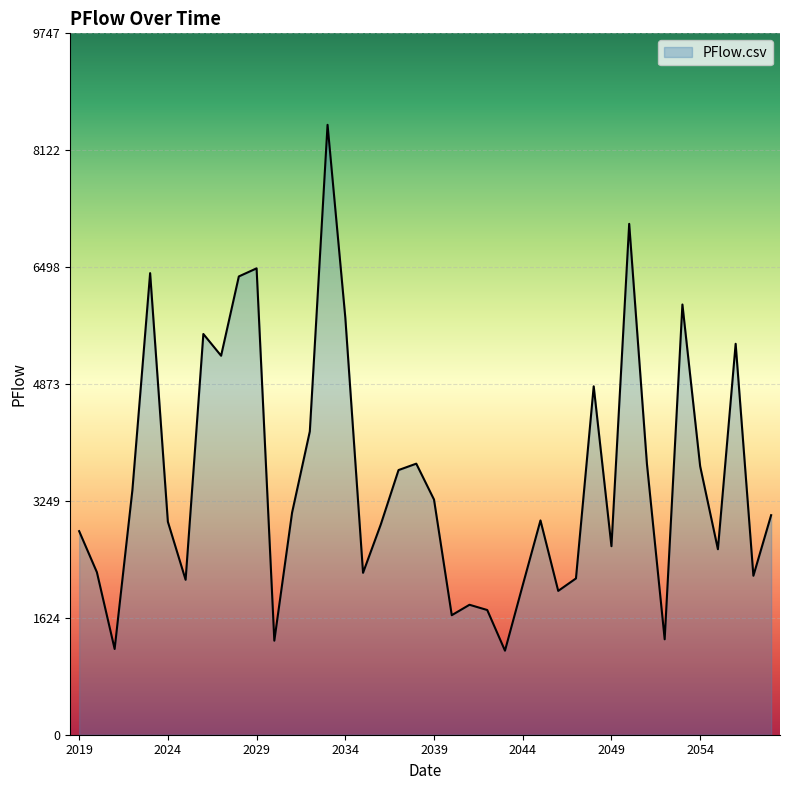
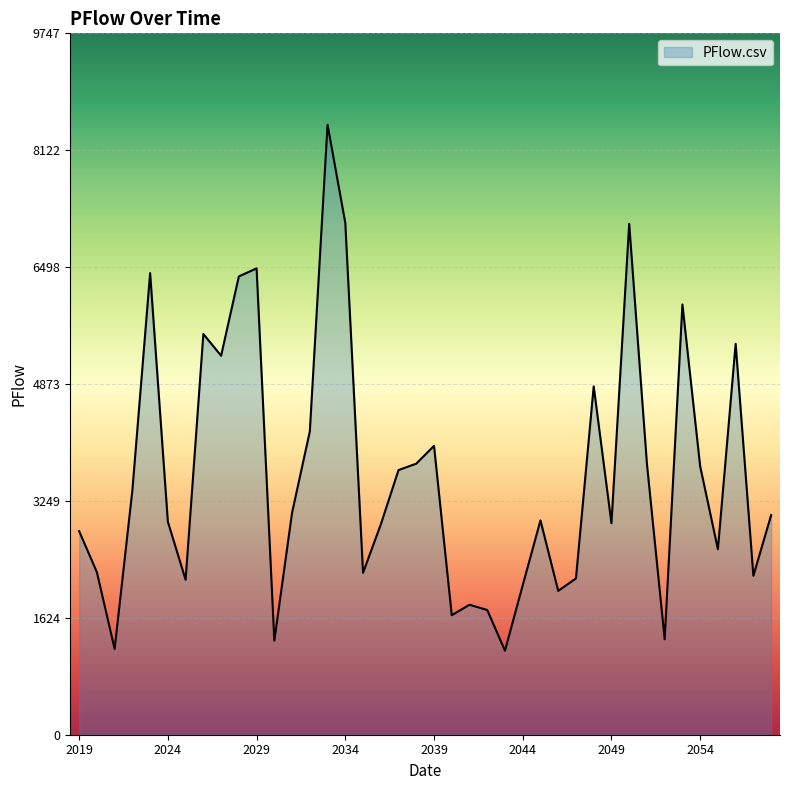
  {
    "2019": 2800,
    "2024": 3000,
    "2029": 6500,
-   "2034": 5800,
-   "2039": 3300,
+   "2034": 7100,
+   "2039": 4000,
    "2044": 2100,
-   "2049": 2600,
+   "2049": 2900,
    "2054": 3700
  }
